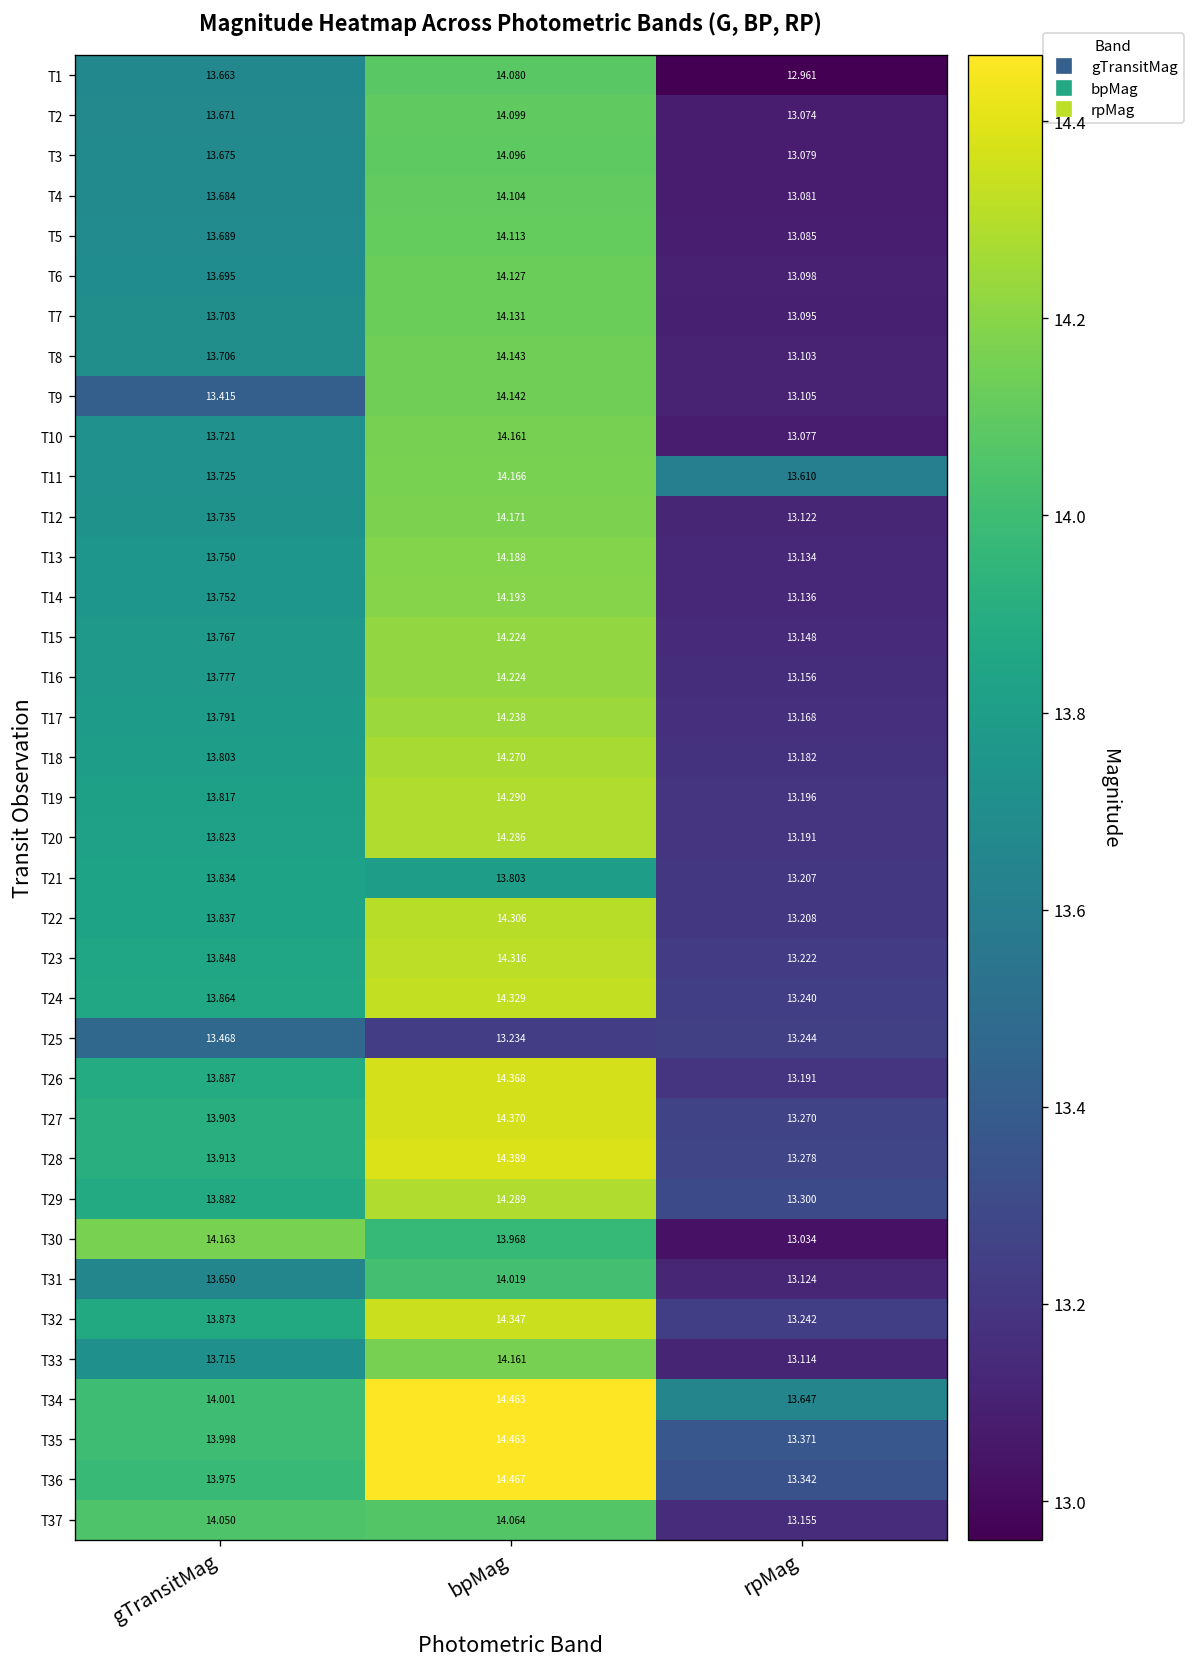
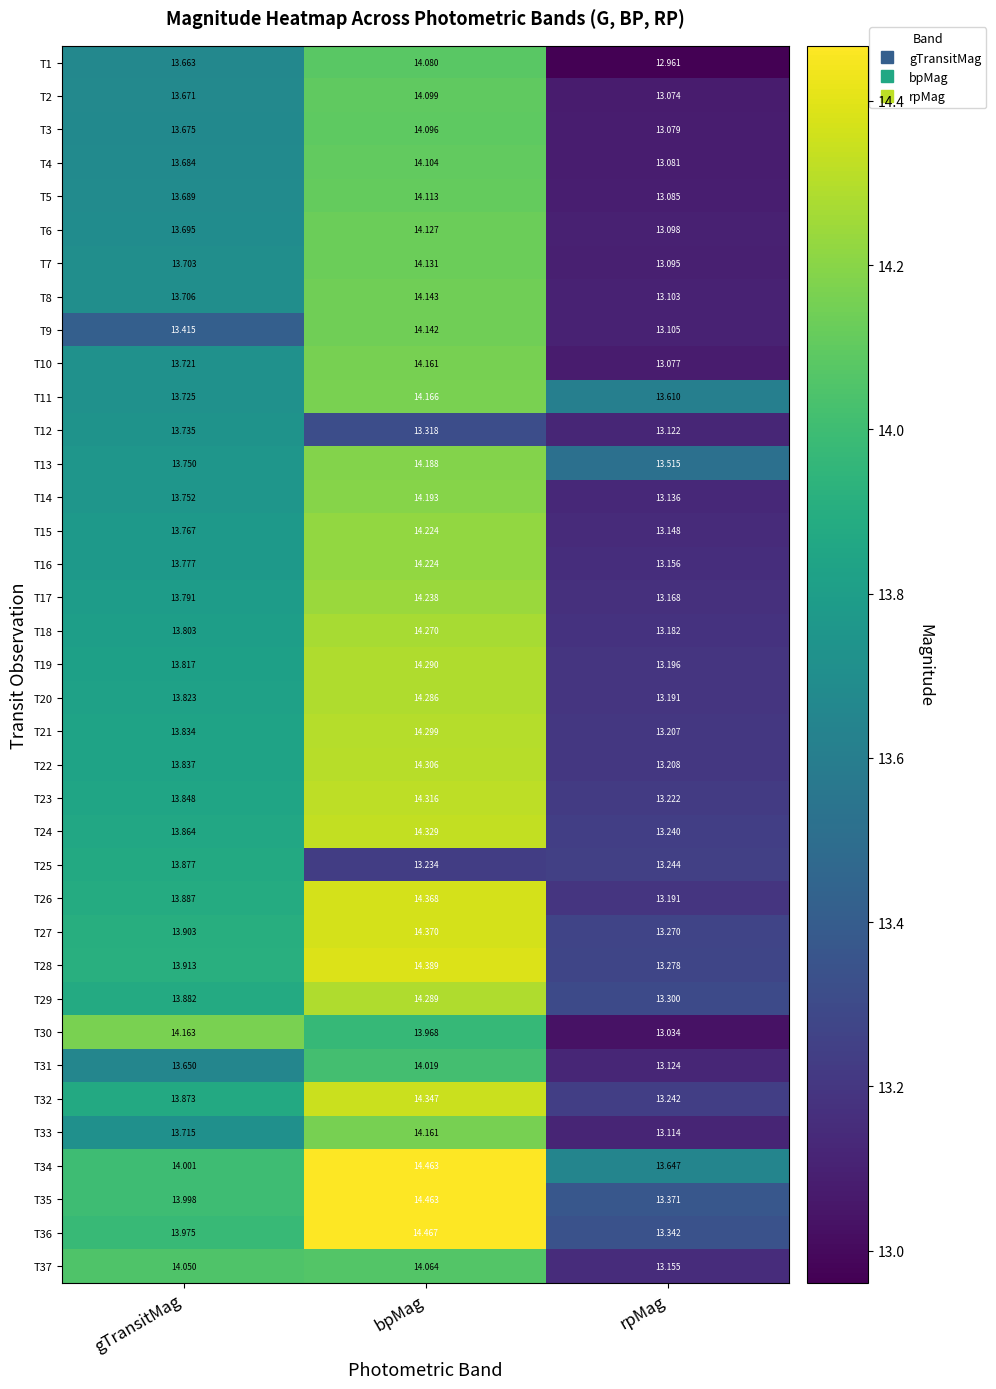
  {
    "T1": {
      "gTransitMag": 13.663,
      "bpMag": 14.080,
      "rpMag": 12.961
    },
    "T2": {
      "gTransitMag": 13.671,
      "bpMag": 14.099,
      "rpMag": 13.074
    },
    "T3": {
      "gTransitMag": 13.675,
      "bpMag": 14.096,
      "rpMag": 13.079
    },
    "T4": {
      "gTransitMag": 13.684,
      "bpMag": 14.104,
      "rpMag": 13.081
    },
    "T5": {
      "gTransitMag": 13.689,
      "bpMag": 14.113,
      "rpMag": 13.085
    },
    "T6": {
      "gTransitMag": 13.695,
      "bpMag": 14.127,
      "rpMag": 13.098
    },
    "T7": {
      "gTransitMag": 13.703,
      "bpMag": 14.131,
      "rpMag": 13.095
    },
    "T8": {
      "gTransitMag": 13.706,
      "bpMag": 14.143,
      "rpMag": 13.103
    },
    "T9": {
      "gTransitMag": 13.415,
      "bpMag": 14.142,
      "rpMag": 13.105
    },
    "T10": {
      "gTransitMag": 13.721,
      "bpMag": 14.161,
      "rpMag": 13.077
    },
    "T11": {
      "gTransitMag": 13.725,
      "bpMag": 14.166,
      "rpMag": 13.610
    },
    "T12": {
      "gTransitMag": 13.735,
-     "bpMag": 14.171,
+     "bpMag": 13.318,
      "rpMag": 13.122
    },
    "T13": {
      "gTransitMag": 13.750,
      "bpMag": 14.188,
-     "rpMag": 13.134
+     "rpMag": 13.515
    },
    "T14": {
      "gTransitMag": 13.752,
      "bpMag": 14.193,
      "rpMag": 13.136
    },
    "T15": {
      "gTransitMag": 13.767,
      "bpMag": 14.224,
      "rpMag": 13.148
    },
    "T16": {
      "gTransitMag": 13.777,
      "bpMag": 14.224,
      "rpMag": 13.156
    },
    "T17": {
      "gTransitMag": 13.791,
      "bpMag": 14.238,
      "rpMag": 13.168
    },
    "T18": {
      "gTransitMag": 13.803,
      "bpMag": 14.270,
      "rpMag": 13.182
    },
    "T19": {
      "gTransitMag": 13.817,
      "bpMag": 14.290,
      "rpMag": 13.196
    },
    "T20": {
      "gTransitMag": 13.823,
      "bpMag": 14.286,
      "rpMag": 13.191
    },
    "T21": {
      "gTransitMag": 13.834,
-     "bpMag": 13.803,
+     "bpMag": 14.299,
      "rpMag": 13.207
    },
    "T22": {
      "gTransitMag": 13.837,
      "bpMag": 14.306,
      "rpMag": 13.208
    },
    "T23": {
      "gTransitMag": 13.848,
      "bpMag": 14.316,
      "rpMag": 13.222
    },
    "T24": {
      "gTransitMag": 13.864,
      "bpMag": 14.329,
      "rpMag": 13.240
    },
    "T25": {
-     "gTransitMag": 13.468,
+     "gTransitMag": 13.877,
      "bpMag": 13.234,
      "rpMag": 13.244
    },
    "T26": {
      "gTransitMag": 13.887,
      "bpMag": 14.368,
      "rpMag": 13.191
    },
    "T27": {
      "gTransitMag": 13.903,
      "bpMag": 14.370,
      "rpMag": 13.270
    },
    "T28": {
      "gTransitMag": 13.913,
      "bpMag": 14.389,
      "rpMag": 13.278
    },
    "T29": {
      "gTransitMag": 13.882,
      "bpMag": 14.289,
      "rpMag": 13.300
    },
    "T30": {
      "gTransitMag": 14.163,
      "bpMag": 13.968,
      "rpMag": 13.034
    },
    "T31": {
      "gTransitMag": 13.650,
      "bpMag": 14.019,
      "rpMag": 13.124
    },
    "T32": {
      "gTransitMag": 13.873,
      "bpMag": 14.347,
      "rpMag": 13.242
    },
    "T33": {
      "gTransitMag": 13.715,
      "bpMag": 14.161,
      "rpMag": 13.114
    },
    "T34": {
      "gTransitMag": 14.001,
      "bpMag": 14.463,
      "rpMag": 13.647
    },
    "T35": {
      "gTransitMag": 13.998,
      "bpMag": 14.463,
      "rpMag": 13.371
    },
    "T36": {
      "gTransitMag": 13.975,
      "bpMag": 14.467,
      "rpMag": 13.342
    },
    "T37": {
      "gTransitMag": 14.050,
      "bpMag": 14.064,
      "rpMag": 13.155
    }
  }
